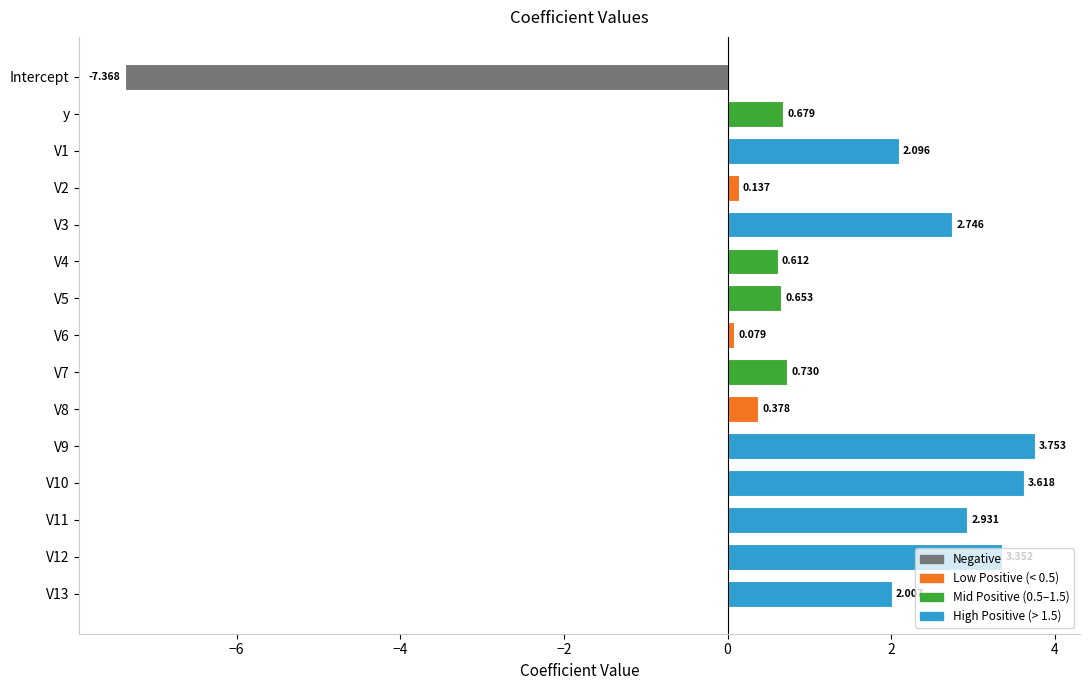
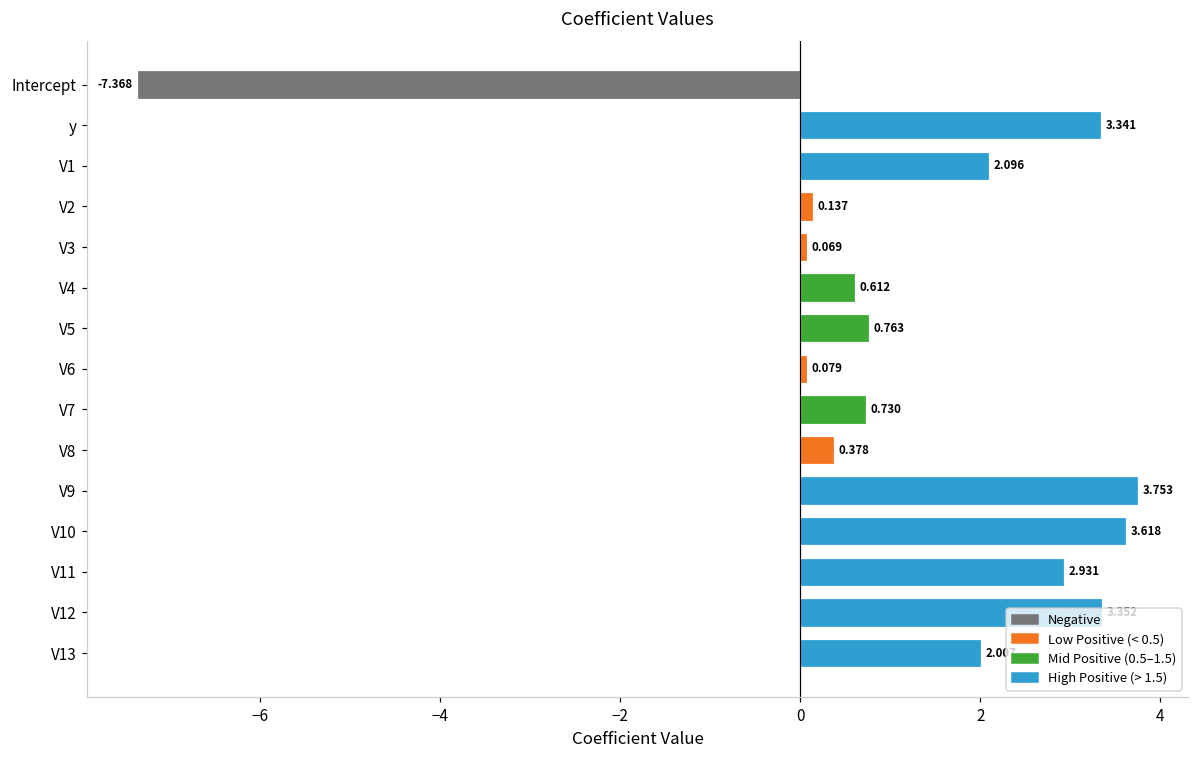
  {
    "Intercept": -7.368,
-   "y": 0.679,
+   "y": 3.341,
    "V1": 2.096,
    "V2": 0.137,
-   "V3": 2.746,
+   "V3": 0.069,
    "V4": 0.612,
-   "V5": 0.653,
+   "V5": 0.763,
    "V6": 0.079,
    "V7": 0.730,
    "V8": 0.378,
    "V9": 3.753,
    "V10": 3.618,
    "V11": 2.931
  }
